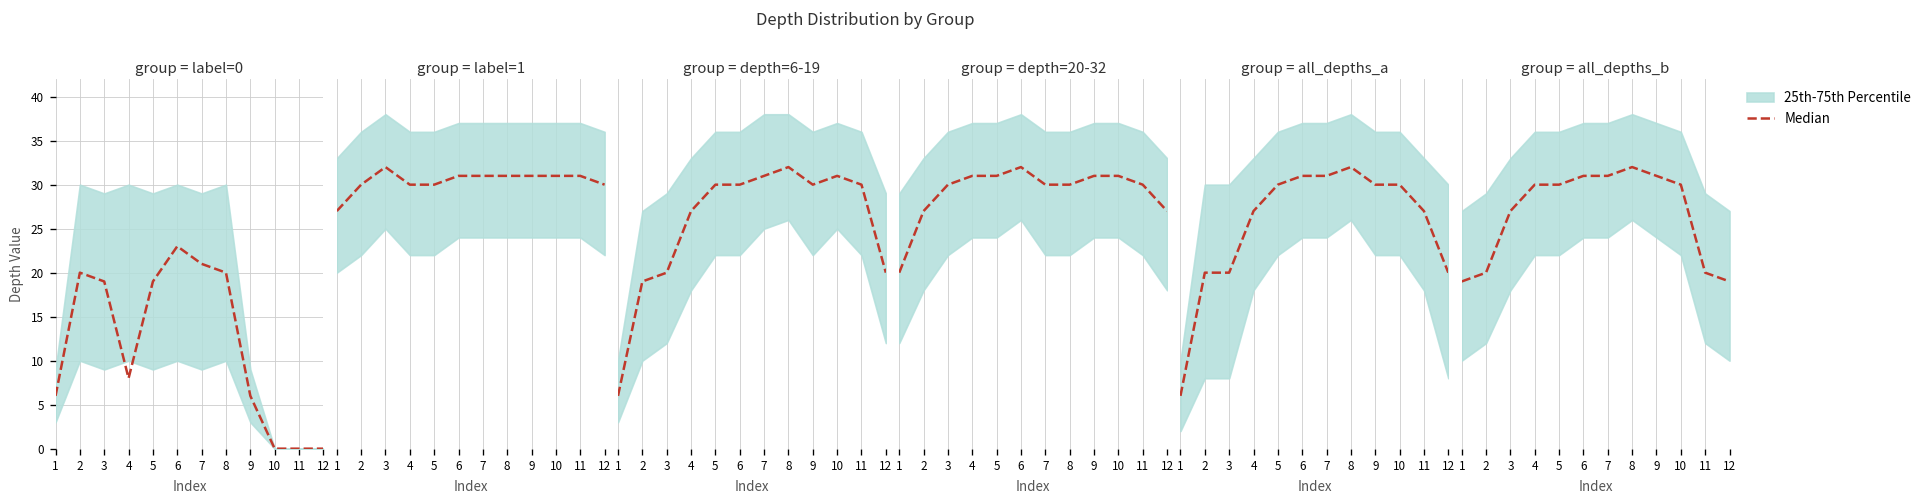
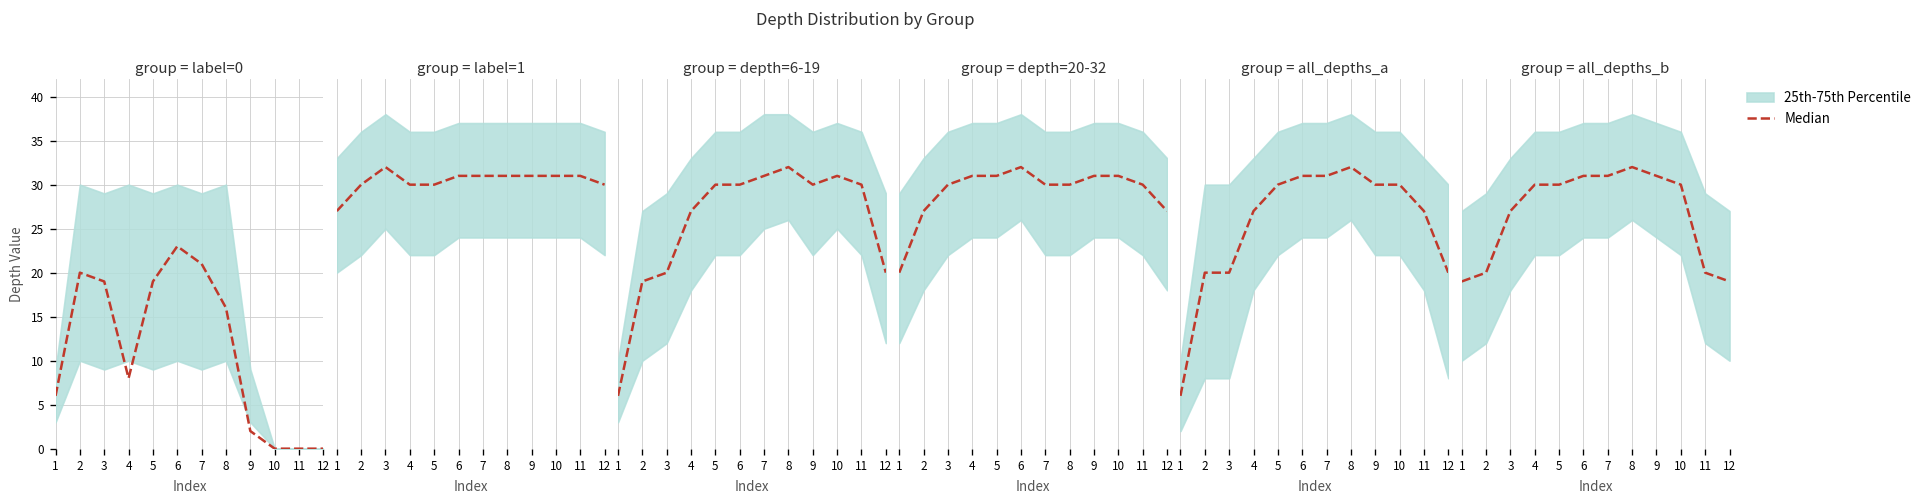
  {
    "group = label=0": {
      "Median": {
        "1": 6,
        "2": 20,
        "3": 19,
        "4": 8,
        "5": 19,
        "6": 23,
        "7": 21,
-       "8": 20,
-       "9": 6
+       "8": 16,
+       "9": 2
      }
    }
  }
